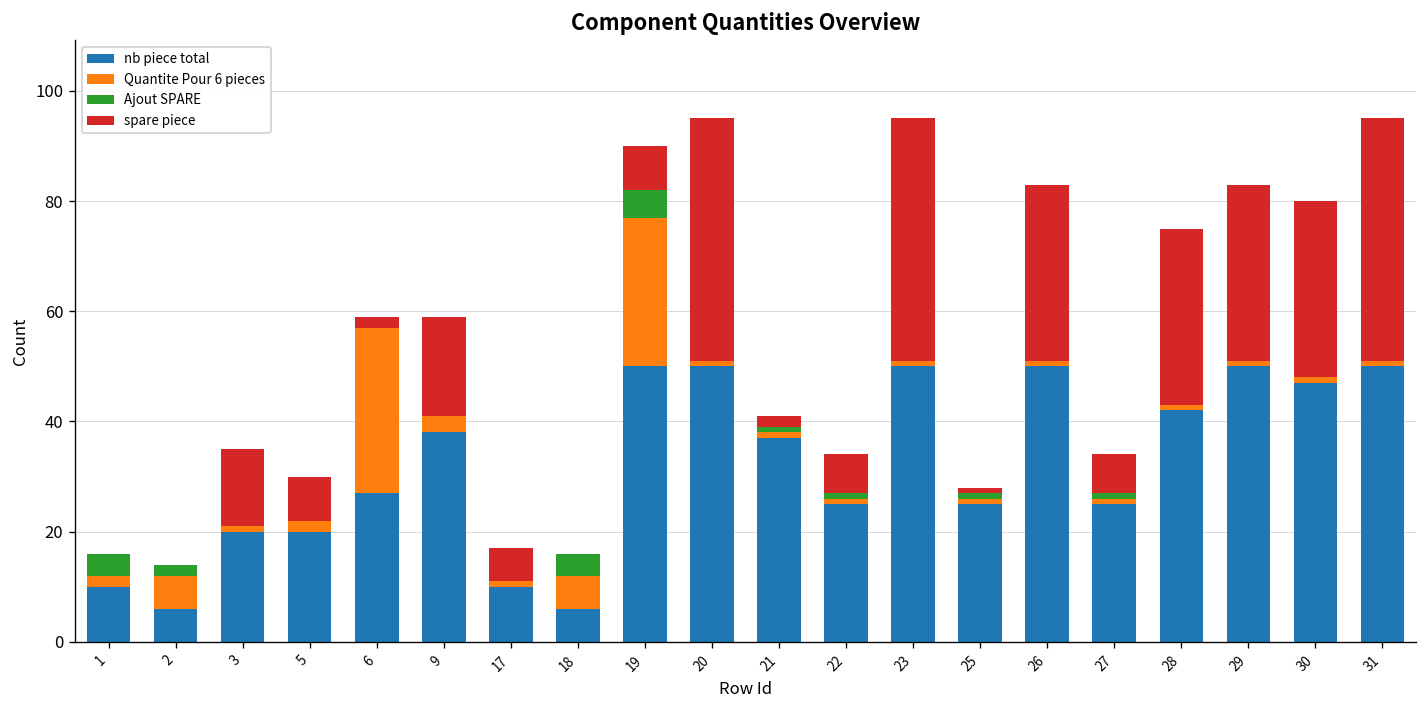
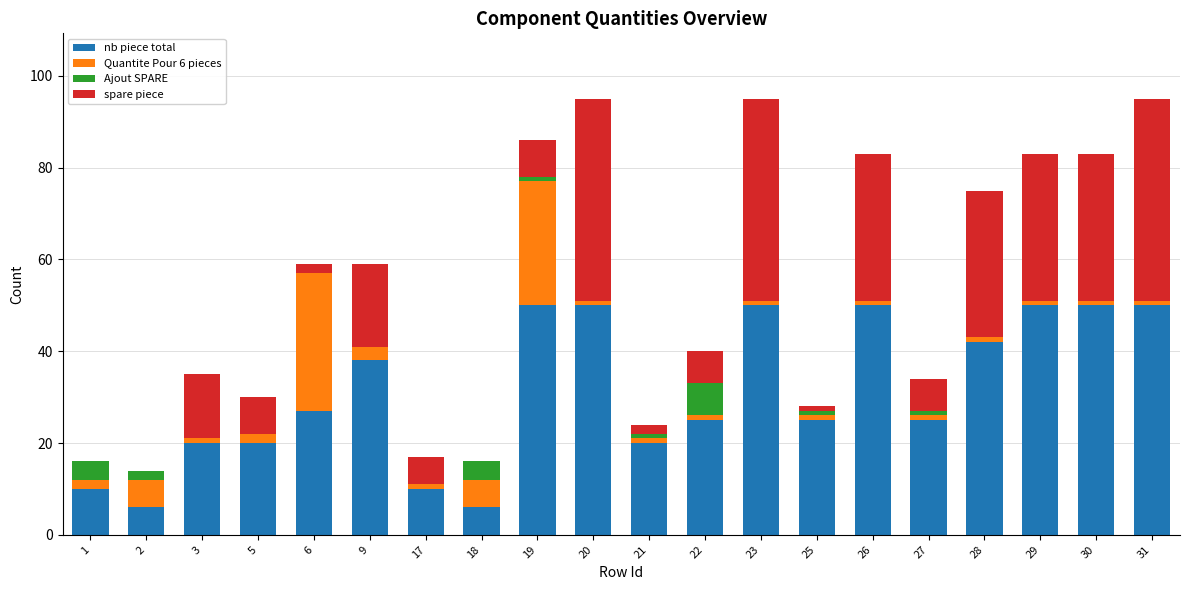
  {
    "nb piece total": {
      "1": 10,
      "2": 6,
      "3": 20,
      "5": 20,
      "6": 27,
      "9": 38,
      "17": 10,
      "18": 6,
      "19": 50,
      "20": 50,
-     "21": 37,
+     "21": 20,
      "22": 25,
      "23": 50,
      "25": 25,
      "26": 50,
      "27": 25,
      "28": 42,
      "29": 50,
-     "30": 47,
+     "30": 50,
      "31": 50
    },
    "Quantite Pour 6 pieces": {
      "1": 2,
      "2": 6,
      "3": 1,
      "5": 2,
      "6": 30,
      "9": 3,
      "17": 1,
      "18": 6,
      "19": 27,
      "20": 1,
      "21": 1,
      "22": 1,
      "23": 1,
      "25": 1,
      "26": 1,
      "27": 1,
      "28": 1,
      "29": 1,
      "30": 1,
      "31": 1
    },
    "Ajout SPARE": {
      "1": 4,
      "2": 2,
      "3": 0,
      "5": 0,
      "6": 0,
      "9": 0,
      "17": 0,
      "18": 4,
-     "19": 5,
+     "19": 1,
      "20": 0,
      "21": 1,
-     "22": 1,
+     "22": 7,
      "23": 0,
      "25": 1,
      "26": 0,
      "27": 1,
      "28": 0,
      "29": 0,
      "30": 0,
      "31": 0
    },
    "spare piece": {
      "1": 0,
      "2": 0,
      "3": 14,
      "5": 8,
      "6": 2,
      "9": 18,
      "17": 6,
      "18": 0,
      "19": 8,
      "20": 44,
      "21": 2,
      "22": 7,
      "23": 44,
      "25": 1,
      "26": 32,
      "27": 7,
      "28": 32,
      "29": 32,
      "30": 32,
      "31": 44
    }
  }
